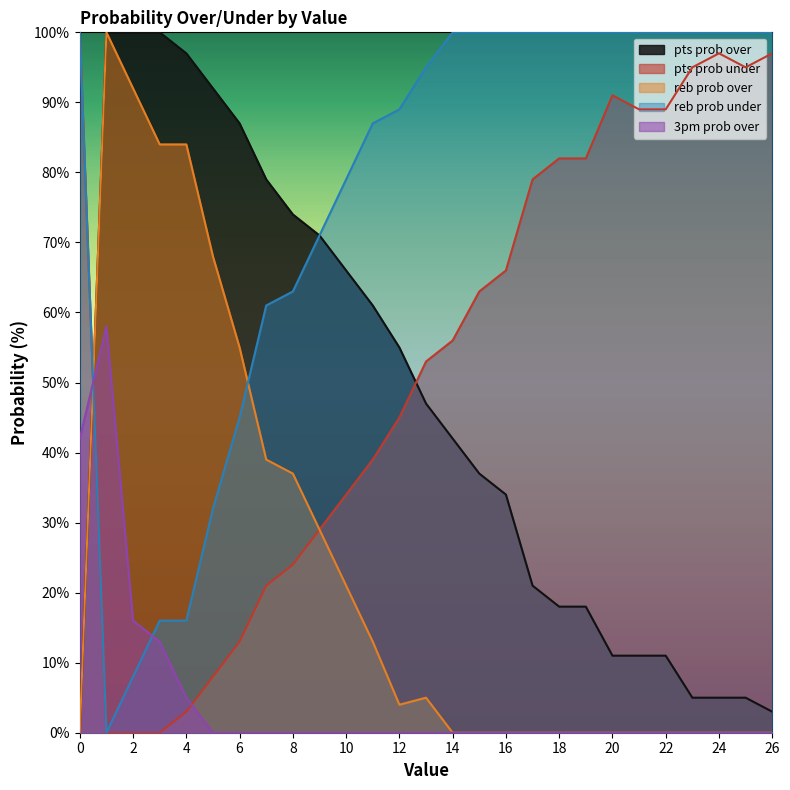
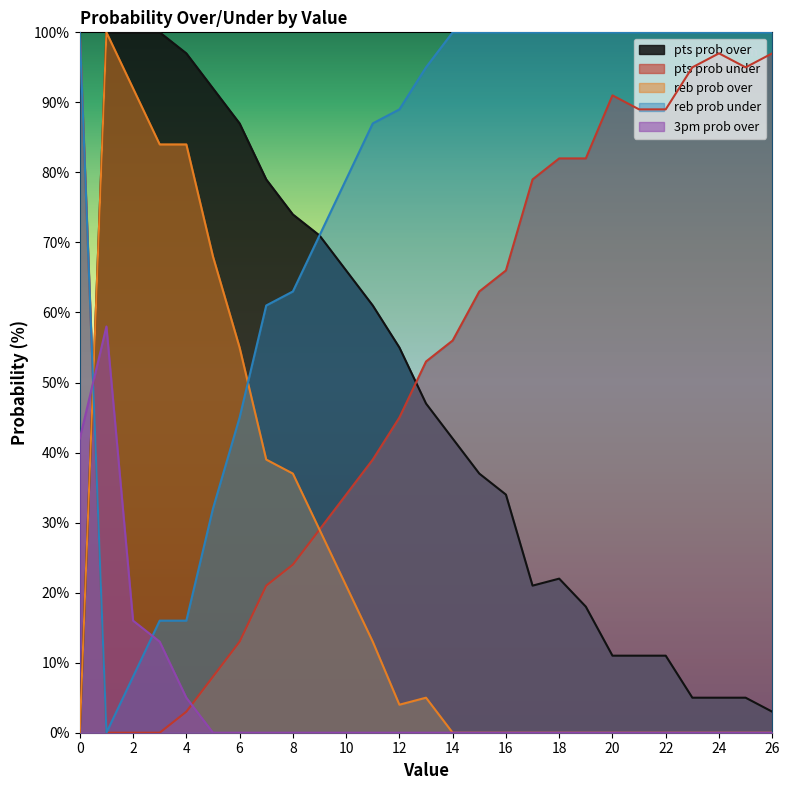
  {
    "pts prob over": {
      "2": "100%",
      "4": "97%",
      "6": "87%",
      "8": "74%",
      "10": "66%",
      "12": "55%",
      "14": "42%",
      "16": "34%",
-     "18": "18%",
+     "18": "22%",
      "20": "11%",
      "22": "11%",
      "24": "5%",
      "26": "3%"
    },
    "pts prob under": {
      "2": "0%",
      "4": "3%",
      "6": "13%",
      "8": "24%",
      "10": "34%",
      "12": "45%",
      "14": "56%",
      "16": "66%",
      "18": "82%",
      "20": "91%",
      "26": "97%"
    },
    "reb prob over": {
      "2": "92%",
      "4": "84%",
      "6": "55%",
      "8": "37%",
      "10": "21%",
      "12": "4%"
    },
    "reb prob under": {
      "2": "8%",
      "4": "16%",
      "6": "45%",
      "8": "63%",
      "10": "79%",
      "12": "89%",
      "14": "100%",
      "16": "100%",
      "18": "100%",
      "20": "100%",
      "22": "100%",
      "24": "100%",
      "26": "100%"
    },
    "3pm prob over": {
      "0": "42%",
      "2": "16%",
      "4": "5%",
      "6": "0%",
      "8": "0%",
      "10": "0%",
      "12": "0%"
    }
  }
